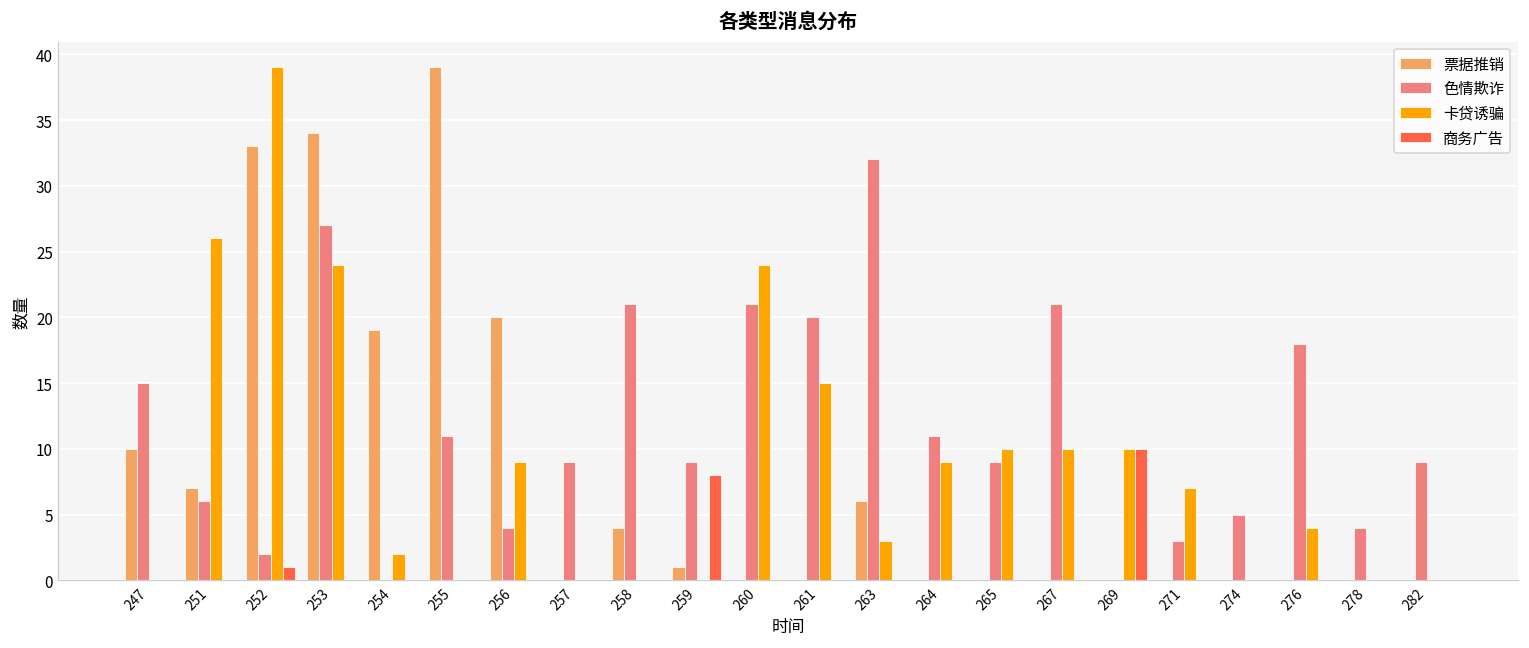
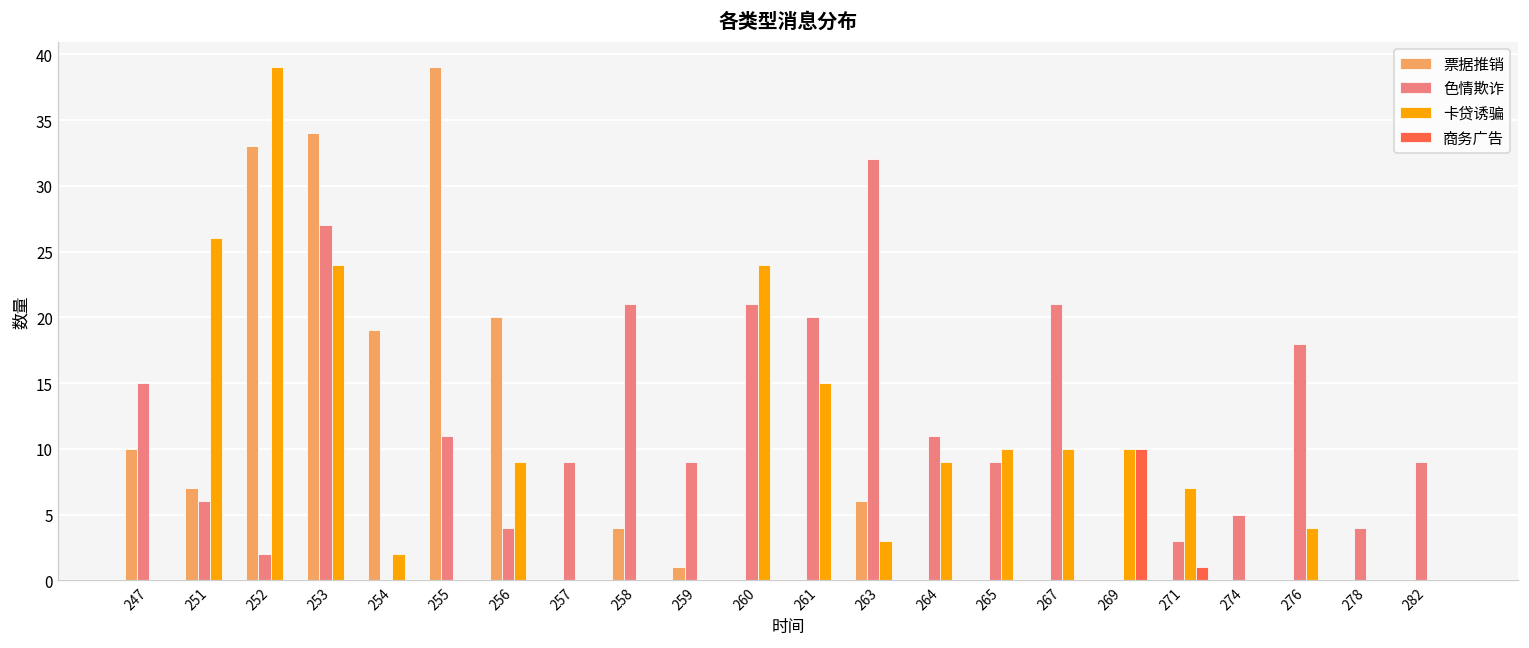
  {
    "卡贷诱骗": {
      "247": 0,
      "251": 26,
      "252": 39,
      "253": 24,
      "254": 2,
      "255": 0,
      "256": 9,
      "257": 0,
      "258": 0,
      "259": 0,
      "260": 24,
      "261": 15,
      "263": 3,
      "264": 9,
      "265": 10,
      "267": 10,
      "269": 10,
      "271": 7,
      "274": 0,
      "276": 4,
      "278": 0,
      "282": 0
    },
    "商务广告": {
      "247": 0,
      "251": 0,
-     "252": 1,
+     "252": 0,
      "253": 0,
      "254": 0,
      "255": 0,
      "256": 0,
      "257": 0,
      "258": 0,
-     "259": 8,
+     "259": 0,
      "260": 0,
      "261": 0,
      "263": 0,
      "264": 0,
      "265": 0,
      "267": 0,
      "269": 10,
-     "271": 0,
+     "271": 1,
      "274": 0,
      "276": 0,
      "278": 0,
      "282": 0
    }
  }
